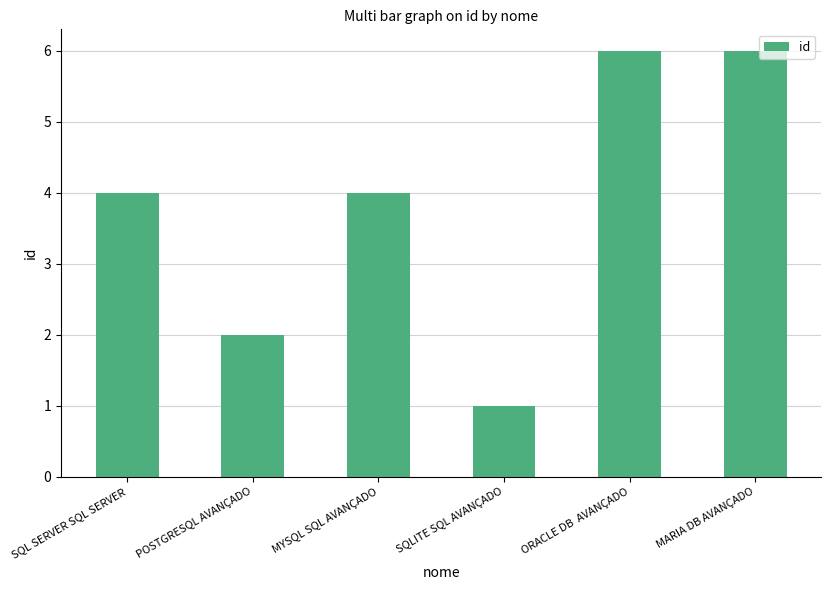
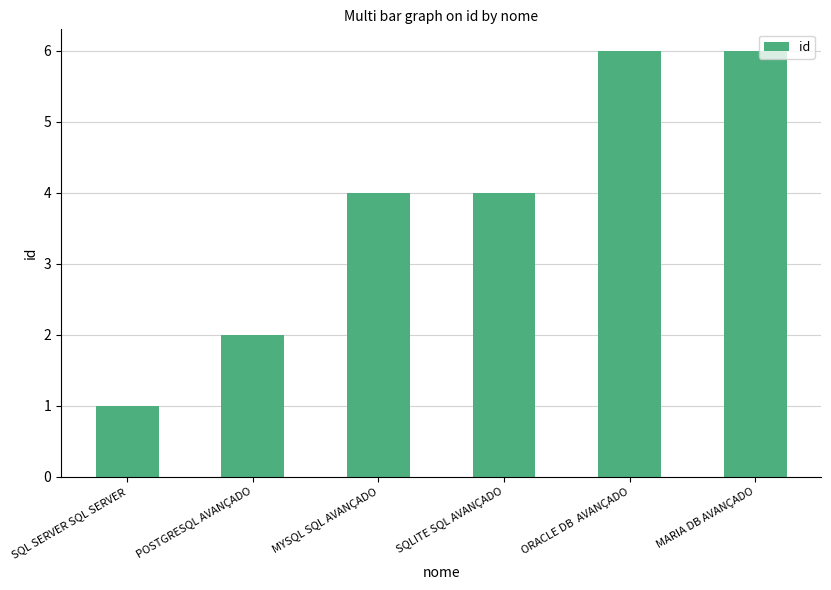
  {
-   "SQL SERVER SQL SERVER": 4,
+   "SQL SERVER SQL SERVER": 1,
    "POSTGRESQL AVANÇADO": 2,
    "MYSQL SQL AVANÇADO": 4,
-   "SQLITE SQL AVANÇADO": 1,
+   "SQLITE SQL AVANÇADO": 4,
    "ORACLE DB AVANÇADO": 6,
    "MARIA DB AVANÇADO": 6
  }
